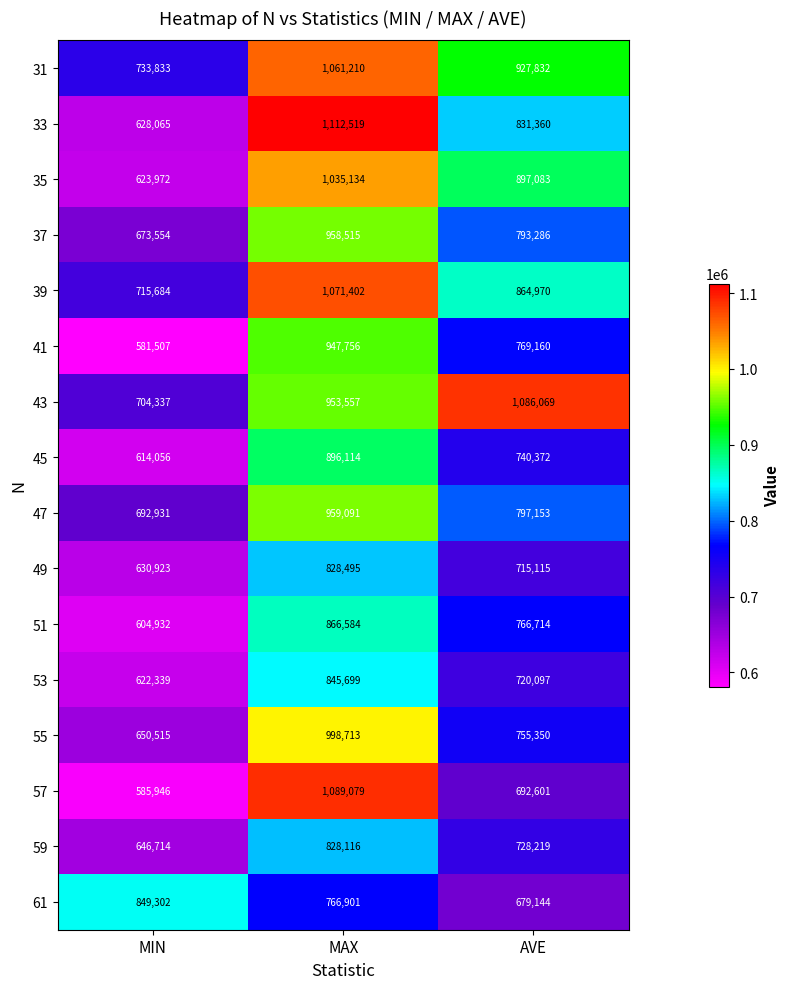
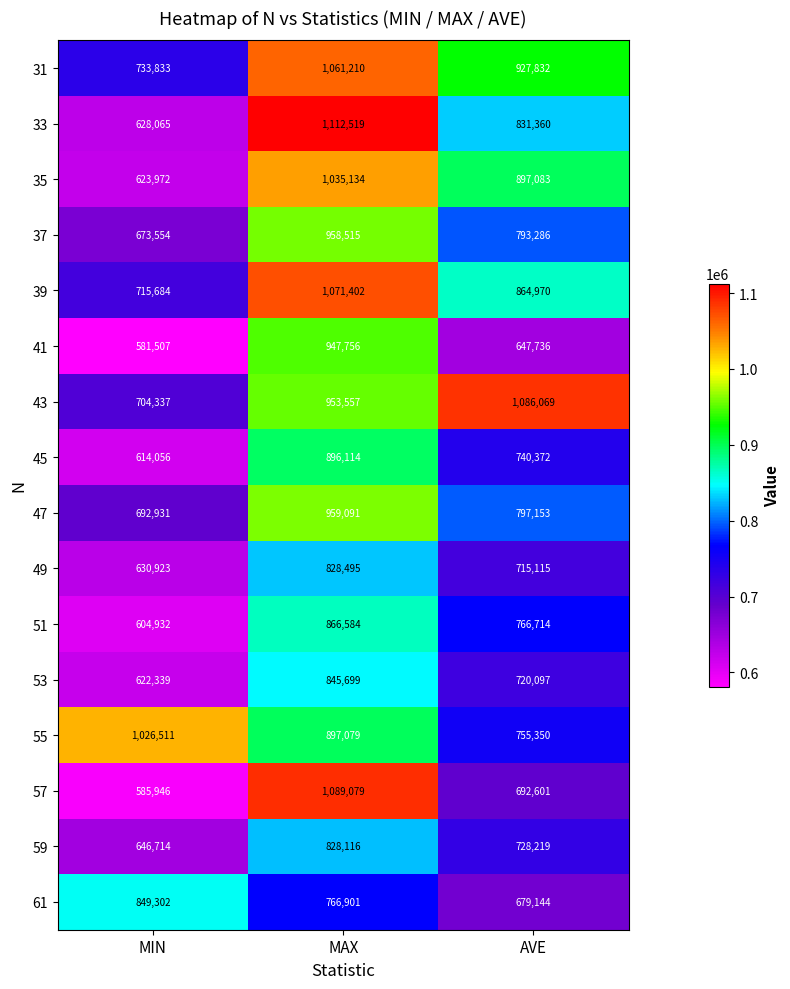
  {
    "31": {
      "MIN": "733,833",
      "MAX": "1,061,210",
      "AVE": "927,832"
    },
    "33": {
      "MIN": "628,065",
      "MAX": "1,112,519",
      "AVE": "831,360"
    },
    "35": {
      "MIN": "623,972",
      "MAX": "1,035,134",
      "AVE": "897,083"
    },
    "37": {
      "MIN": "673,554",
      "MAX": "958,515",
      "AVE": "793,286"
    },
    "39": {
      "MIN": "715,684",
      "MAX": "1,071,402",
      "AVE": "864,970"
    },
    "41": {
      "MIN": "581,507",
      "MAX": "947,756",
-     "AVE": "769,160"
+     "AVE": "647,736"
    },
    "43": {
      "MIN": "704,337",
      "MAX": "953,557",
      "AVE": "1,086,069"
    },
    "45": {
      "MIN": "614,056",
      "MAX": "896,114",
      "AVE": "740,372"
    },
    "47": {
      "MIN": "692,931",
      "MAX": "959,091",
      "AVE": "797,153"
    },
    "49": {
      "MIN": "630,923",
      "MAX": "828,495",
      "AVE": "715,115"
    },
    "51": {
      "MIN": "604,932",
      "MAX": "866,584",
      "AVE": "766,714"
    },
    "53": {
      "MIN": "622,339",
      "MAX": "845,699",
      "AVE": "720,097"
    },
    "55": {
-     "MIN": "650,515",
-     "MAX": "998,713",
+     "MIN": "1,026,511",
+     "MAX": "897,079",
      "AVE": "755,350"
    },
    "57": {
      "MIN": "585,946",
      "MAX": "1,089,079",
      "AVE": "692,601"
    },
    "59": {
      "MIN": "646,714",
      "MAX": "828,116",
      "AVE": "728,219"
    },
    "61": {
      "MIN": "849,302",
      "MAX": "766,901",
      "AVE": "679,144"
    }
  }
